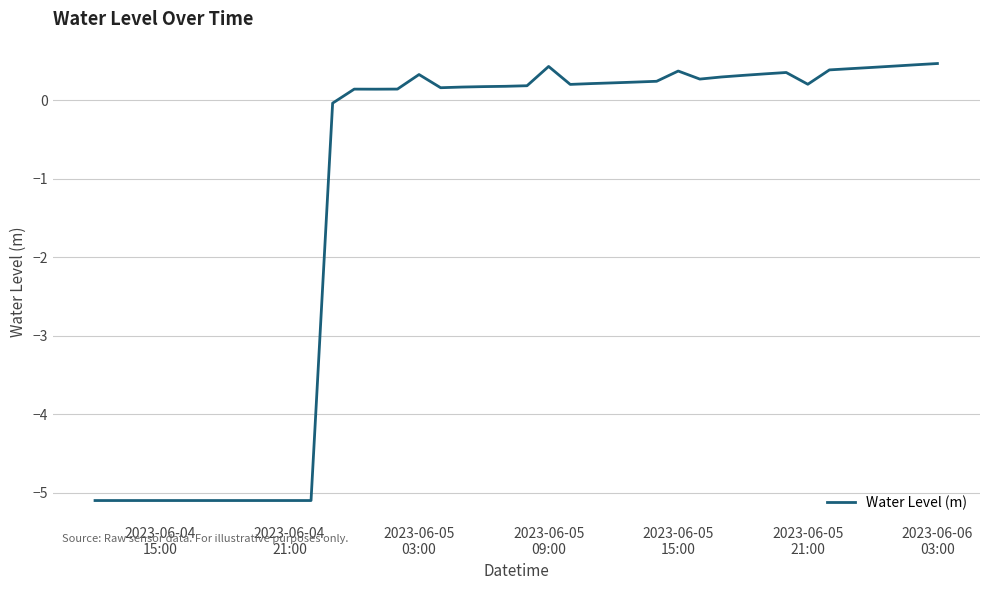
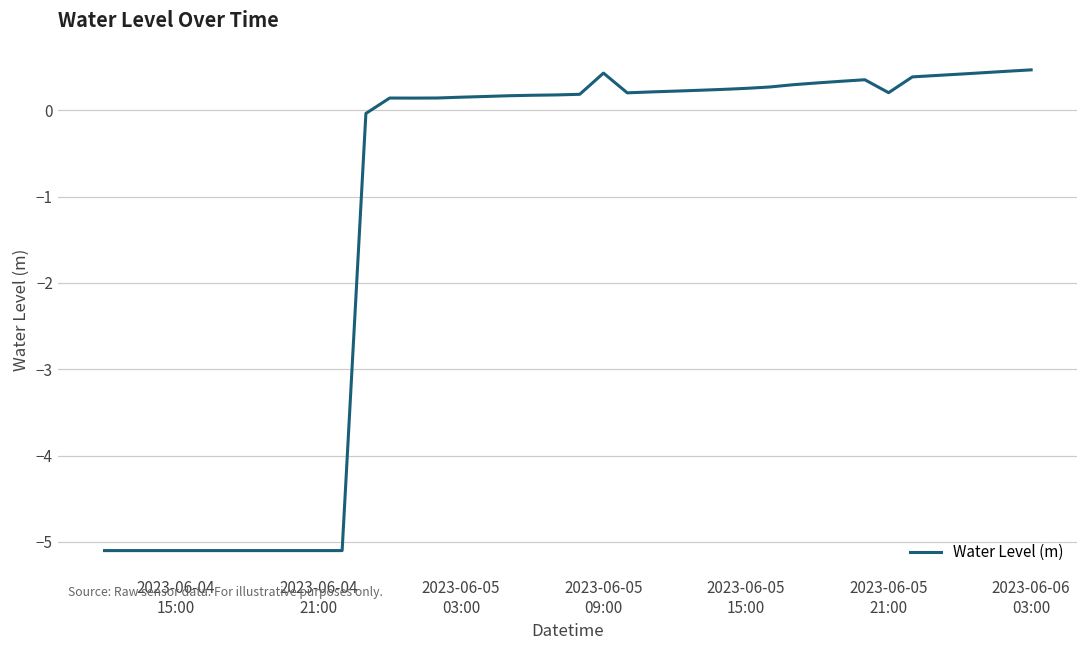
  {
    "2023-06-04 15:00": -5.1,
    "2023-06-04 21:00": -5.1,
-   "2023-06-05 03:00": 0.3,
+   "2023-06-05 03:00": 0.2,
    "2023-06-05 09:00": 0.4,
-   "2023-06-05 15:00": 0.4,
+   "2023-06-05 15:00": 0.3,
    "2023-06-05 21:00": 0.2,
    "2023-06-06 03:00": 0.5
  }
